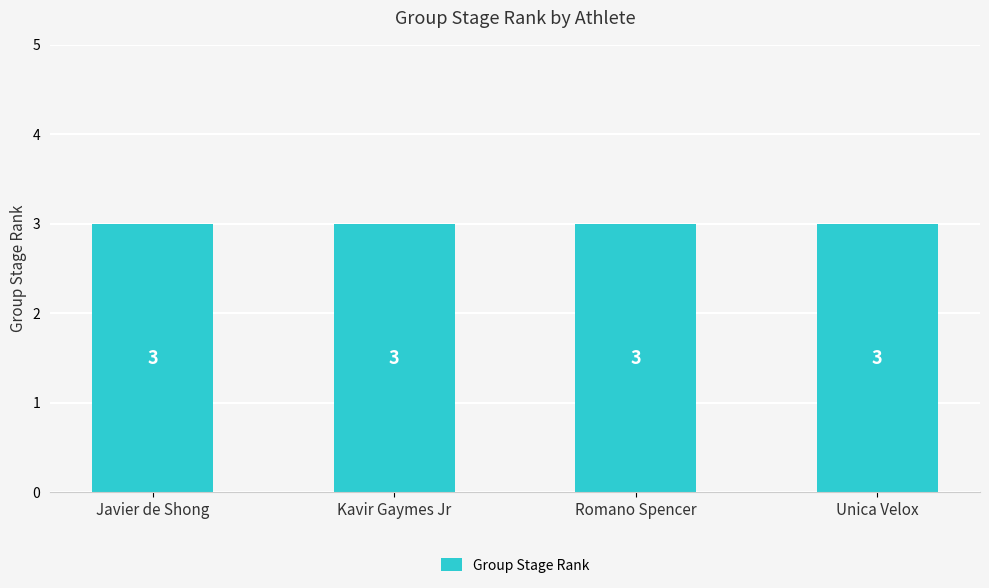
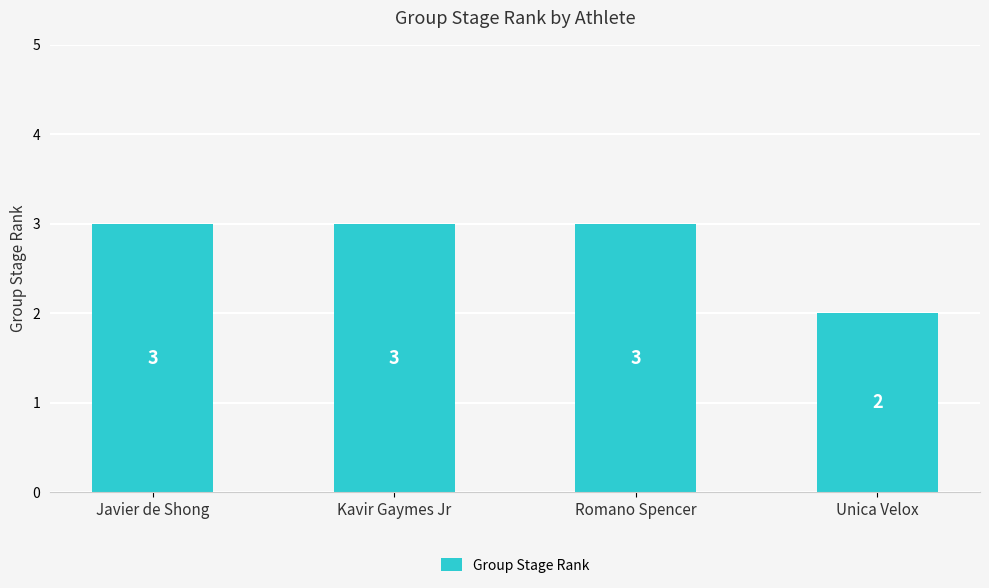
  {
    "Javier de Shong": 3,
    "Kavir Gaymes Jr": 3,
    "Romano Spencer": 3,
-   "Unica Velox": 3
+   "Unica Velox": 2
  }
